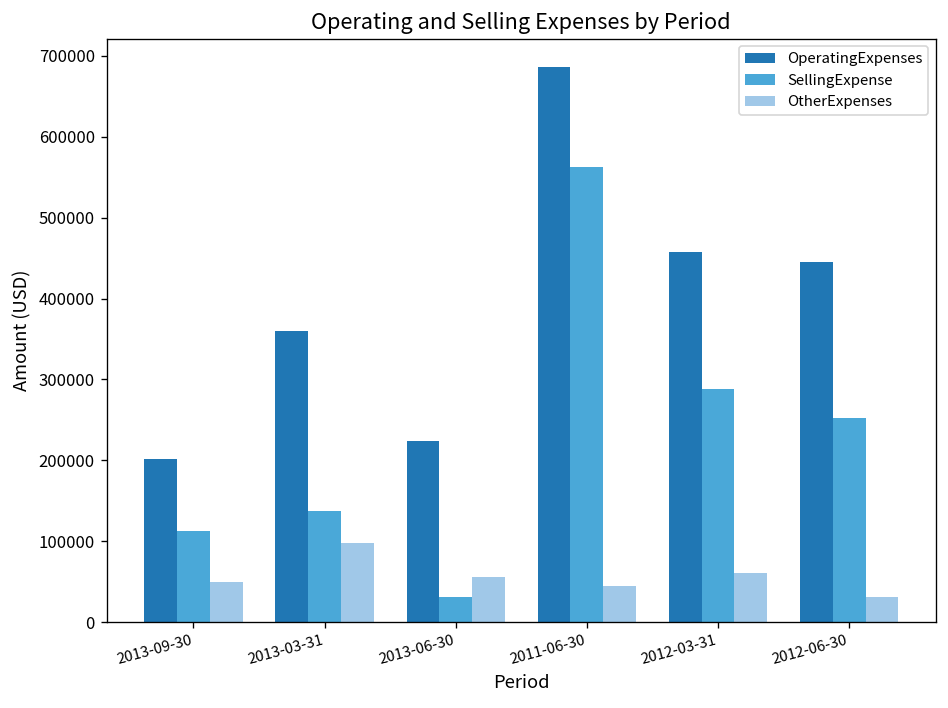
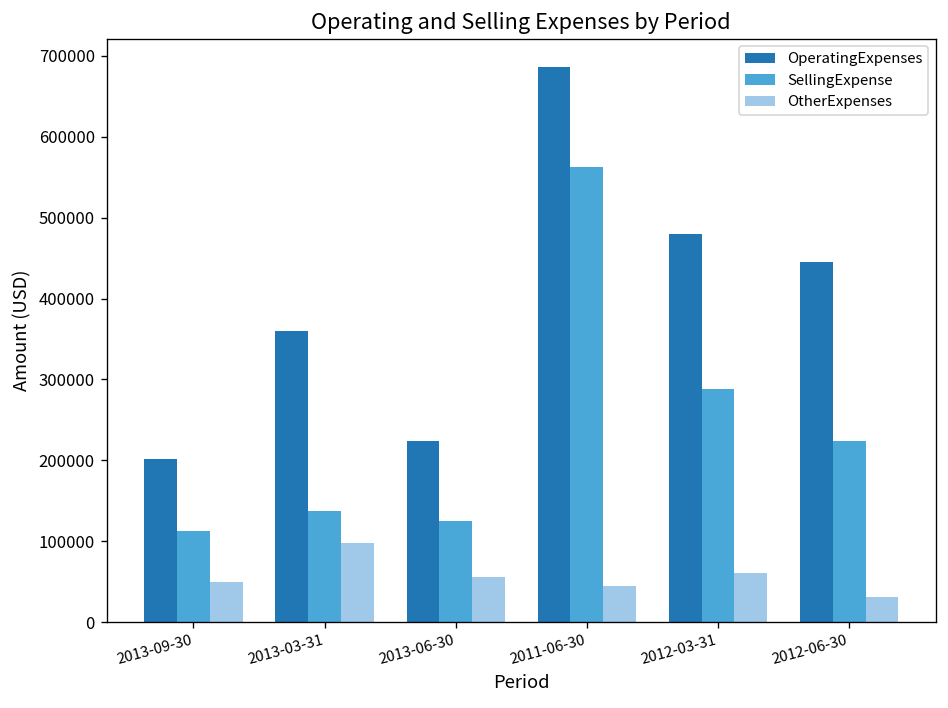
  {
    "OperatingExpenses": {
      "2013-09-30": 200000,
      "2013-03-31": 360000,
      "2013-06-30": 220000,
      "2011-06-30": 690000,
-     "2012-03-31": 460000,
+     "2012-03-31": 480000,
      "2012-06-30": 450000
    },
    "SellingExpense": {
      "2013-09-30": 110000,
      "2013-03-31": 140000,
-     "2013-06-30": 30000,
+     "2013-06-30": 120000,
      "2011-06-30": 560000,
      "2012-03-31": 290000,
-     "2012-06-30": 250000
+     "2012-06-30": 220000
    },
    "OtherExpenses": {
      "2013-09-30": 50000,
      "2013-03-31": 100000,
      "2013-06-30": 60000,
      "2011-06-30": 40000,
      "2012-03-31": 60000,
      "2012-06-30": 30000
    }
  }
